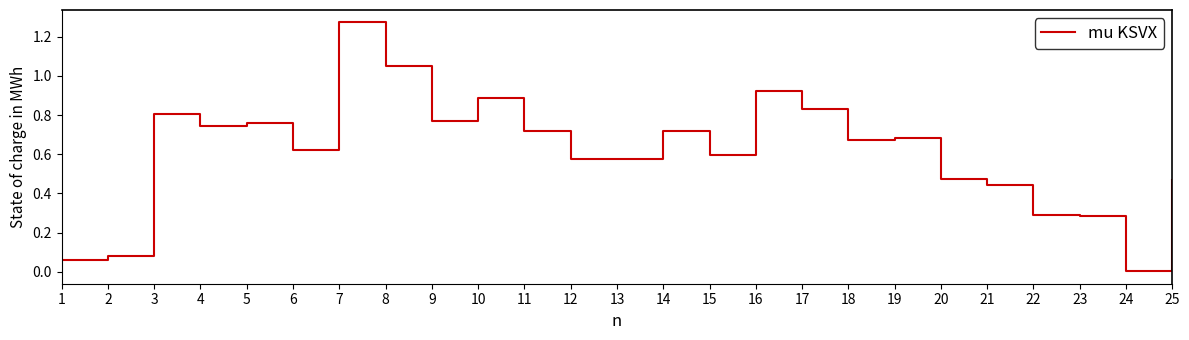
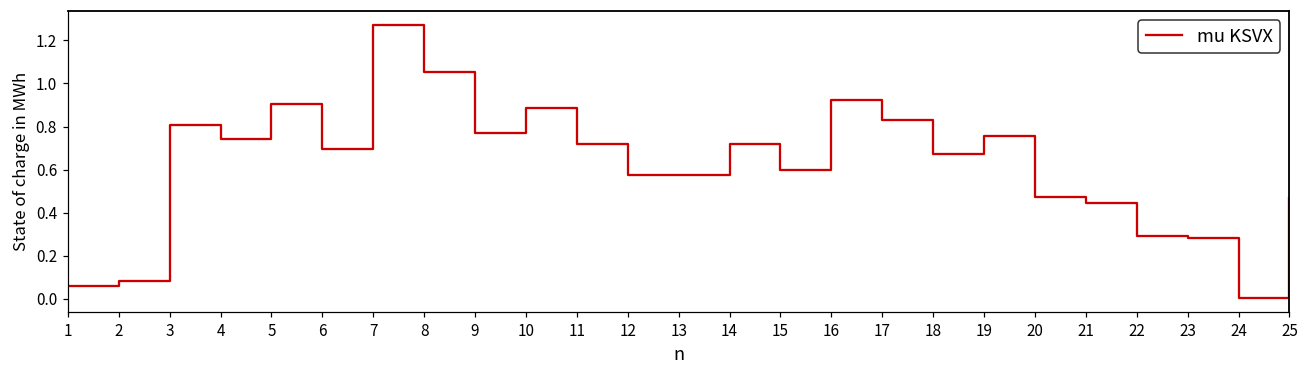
  {
    "1": 0.06,
    "2": 0.08,
    "3": 0.81,
    "4": 0.74,
-   "5": 0.76,
-   "6": 0.62,
+   "5": 0.90,
+   "6": 0.70,
    "7": 1.27,
    "8": 1.05,
    "9": 0.77,
    "10": 0.89,
    "11": 0.72,
    "12": 0.57,
    "13": 0.57,
    "14": 0.72,
    "15": 0.60,
    "16": 0.92,
    "17": 0.83,
    "18": 0.67,
-   "19": 0.68,
+   "19": 0.76,
    "20": 0.47,
    "21": 0.44,
    "22": 0.29,
    "23": 0.28,
    "24": 0.00,
    "25": 0.47
  }
